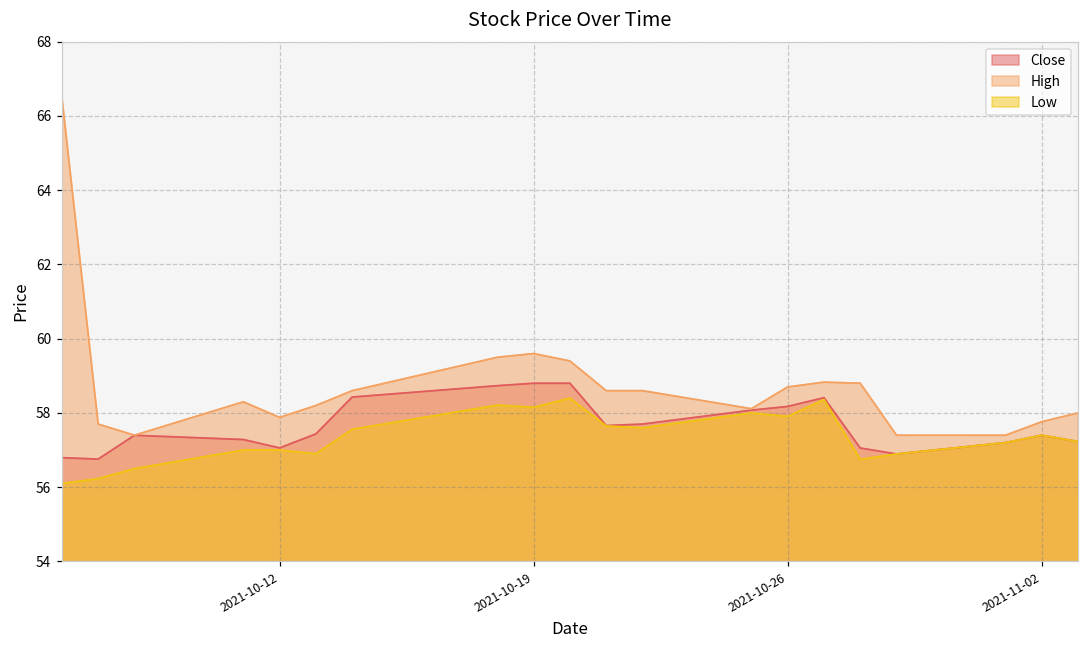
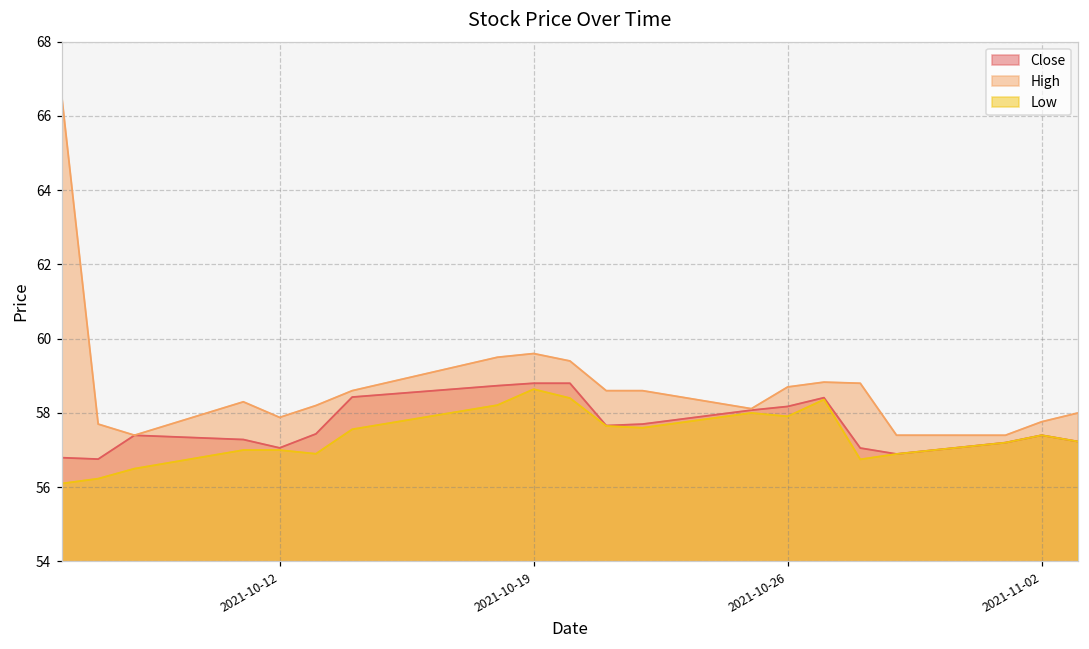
  {
    "Low": {
-     "2021-10-19": 58.2,
+     "2021-10-19": 58.6,
      "2021-10-26": 57.9
    }
  }
